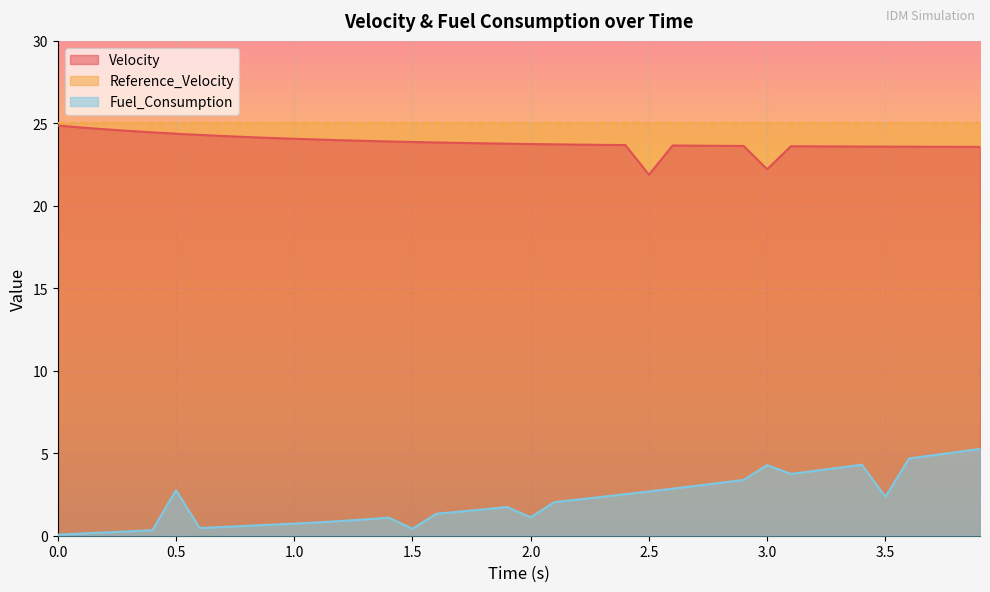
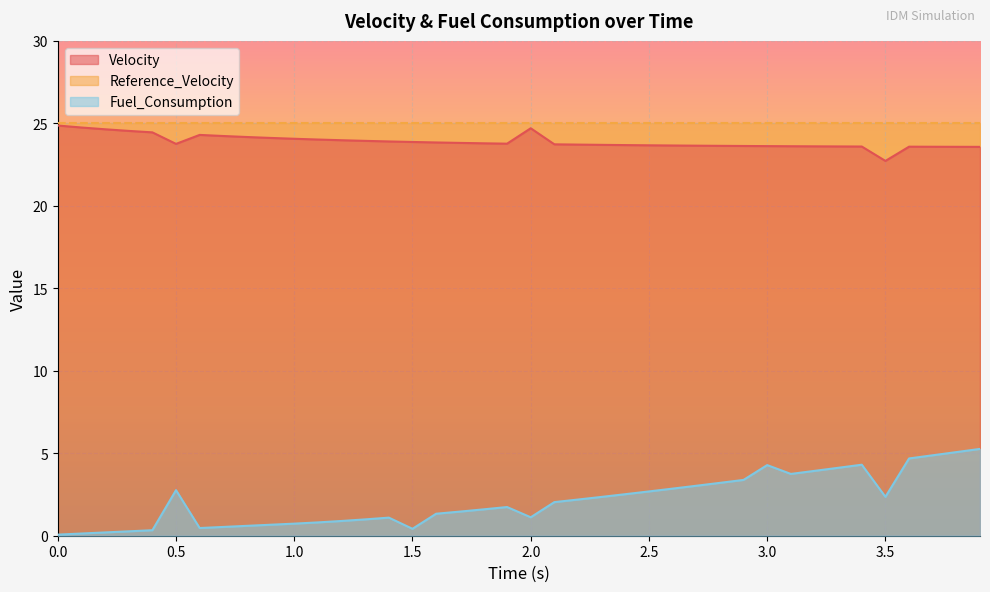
  {
    "Velocity": {
-     "0.5": 24.4,
+     "0.5": 23.8,
      "1.0": 24.1,
      "1.5": 23.9,
-     "2.0": 23.7,
-     "2.5": 21.9,
-     "3.0": 22.2,
-     "3.5": 23.6
+     "2.0": 24.7,
+     "2.5": 23.7,
+     "3.0": 23.6,
+     "3.5": 22.7
    },
    "Reference_Velocity": {
      "0.5": 25.0,
      "1.0": 25.0,
      "1.5": 25.0,
      "2.0": 25.0,
      "2.5": 25.0,
      "3.0": 25.0,
      "3.5": 25.0
    },
    "Fuel_Consumption": {
      "0.0": 0.1,
      "0.5": 2.8,
      "1.0": 0.7,
      "1.5": 0.4,
      "2.0": 1.1,
      "2.5": 2.7,
      "3.0": 4.3,
      "3.5": 2.4
    }
  }
